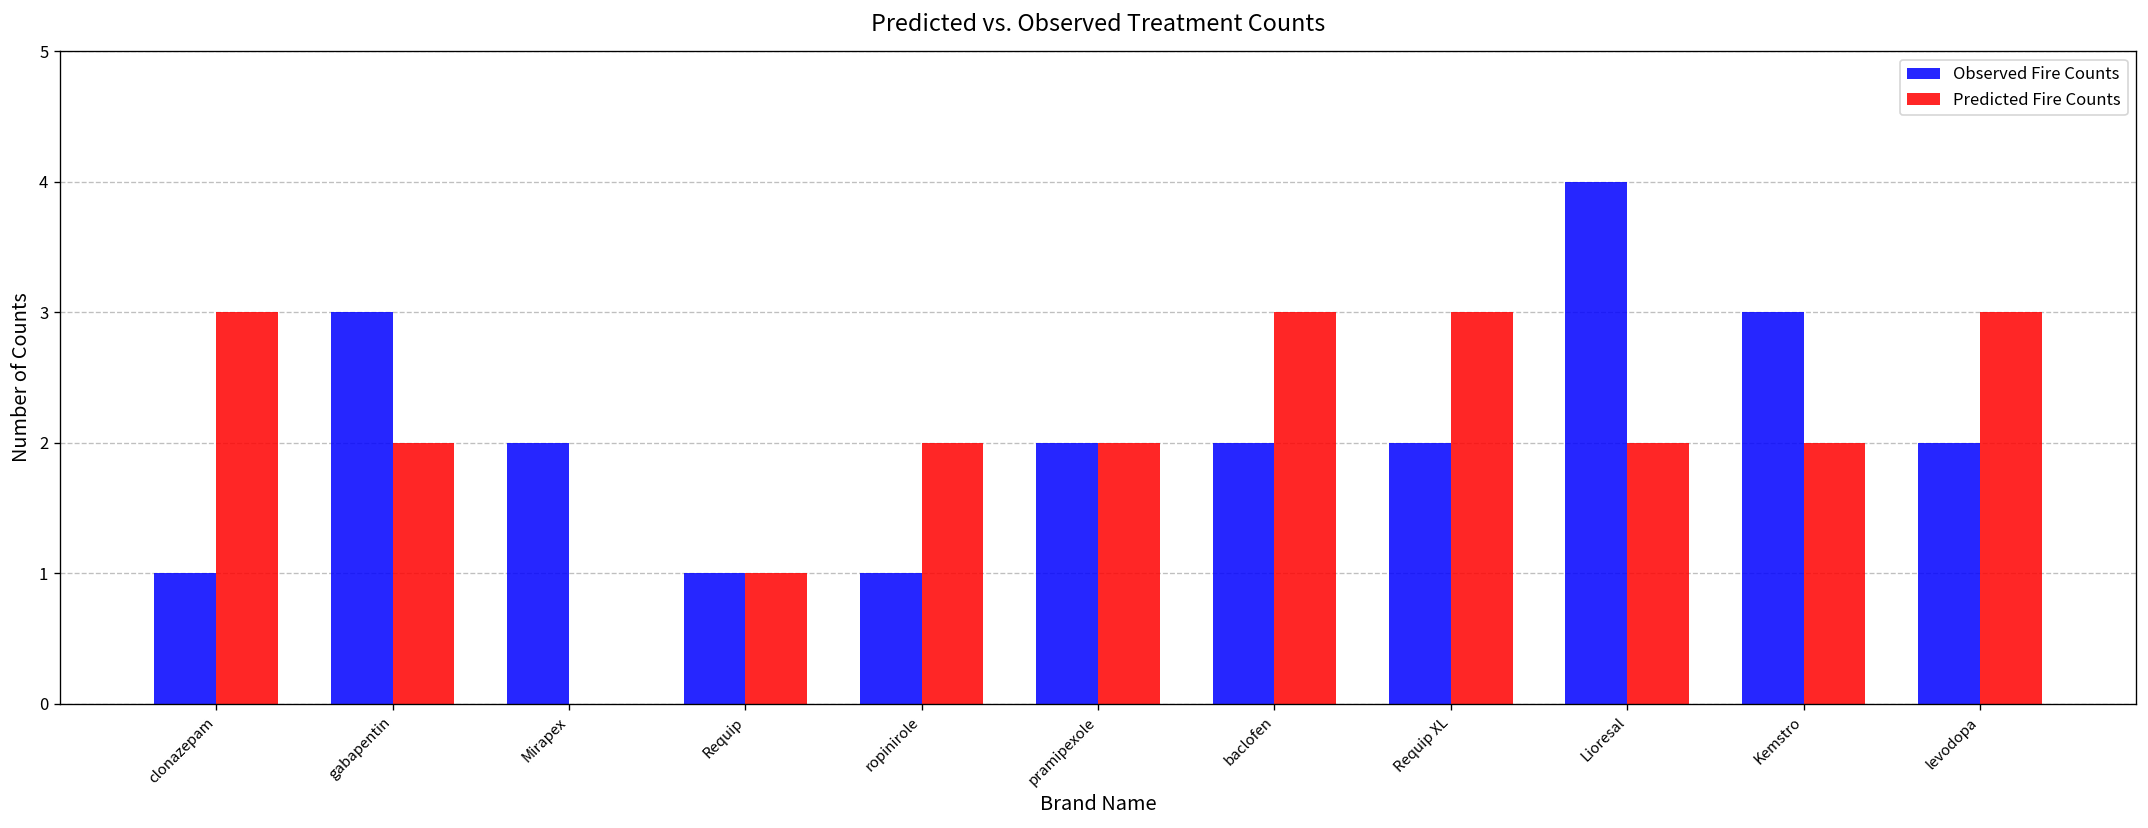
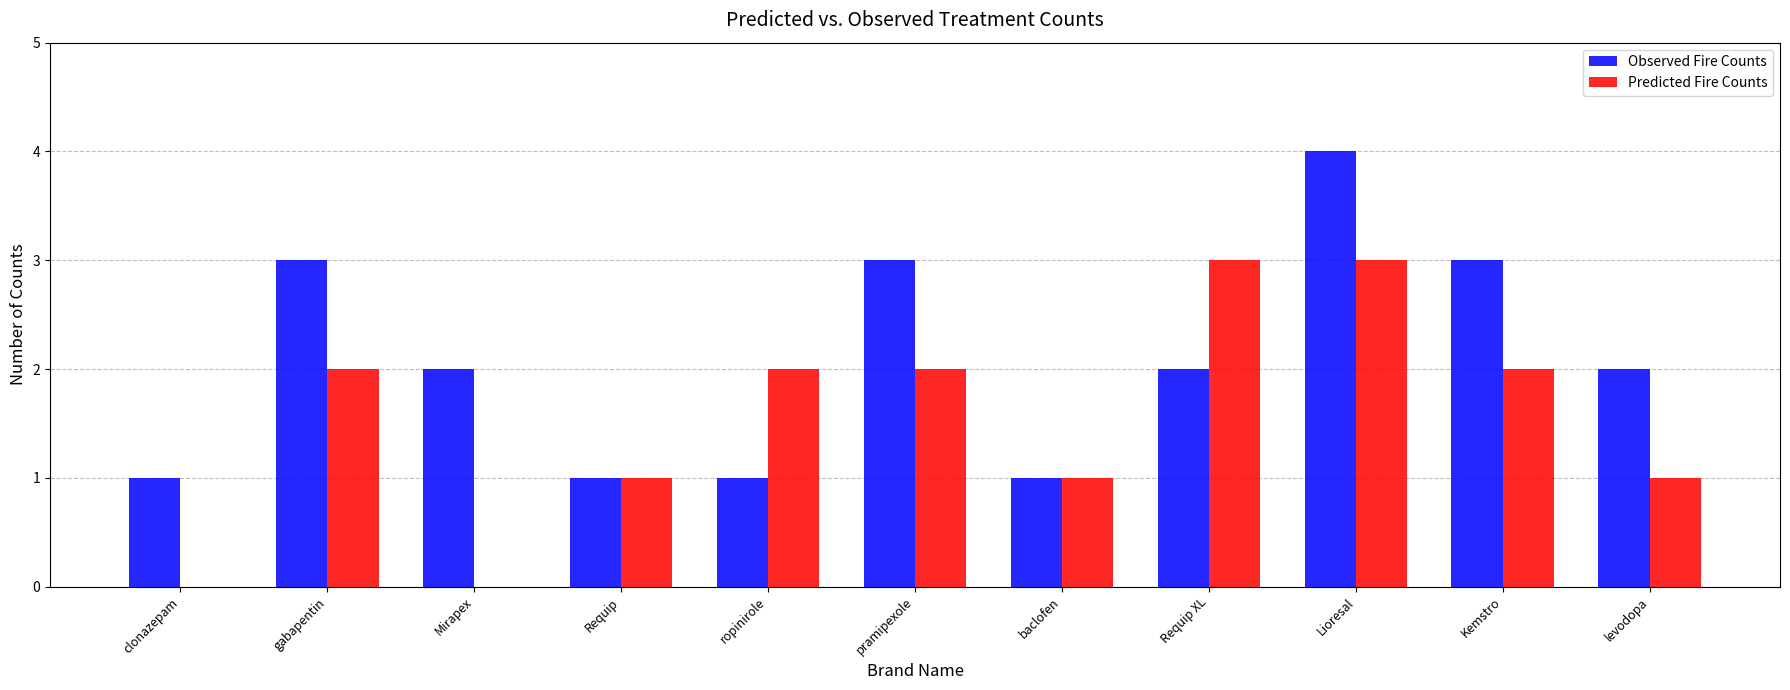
  {
    "Observed Fire Counts": {
      "clonazepam": 1,
      "gabapentin": 3,
      "Mirapex": 2,
      "Requip": 1,
      "ropinirole": 1,
-     "pramipexole": 2,
-     "baclofen": 2,
+     "pramipexole": 3,
+     "baclofen": 1,
      "Requip XL": 2,
      "Lioresal": 4,
      "Kemstro": 3,
      "levodopa": 2
    },
    "Predicted Fire Counts": {
-     "clonazepam": 3,
+     "clonazepam": 0,
      "gabapentin": 2,
      "Mirapex": 0,
      "Requip": 1,
      "ropinirole": 2,
      "pramipexole": 2,
-     "baclofen": 3,
+     "baclofen": 1,
      "Requip XL": 3,
-     "Lioresal": 2,
+     "Lioresal": 3,
      "Kemstro": 2,
-     "levodopa": 3
+     "levodopa": 1
    }
  }
